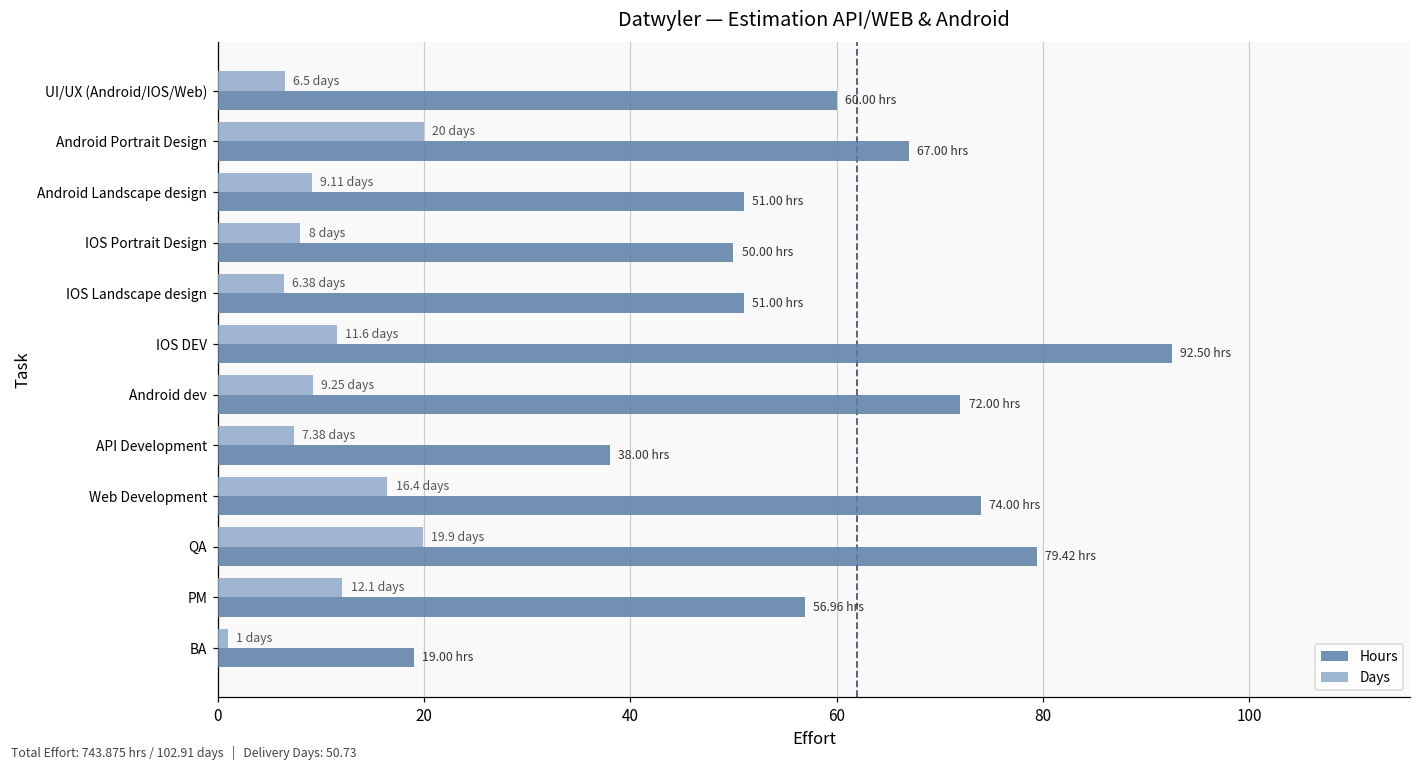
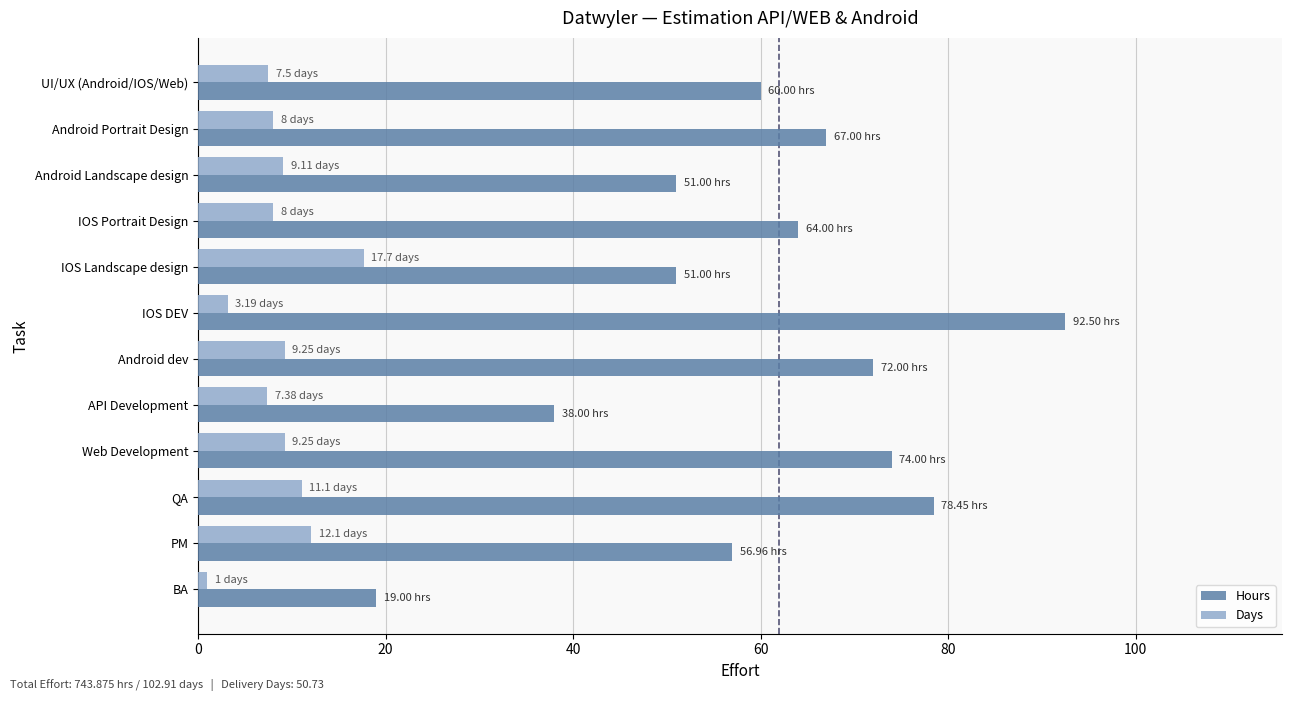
  {
    "Hours": {
      "UI/UX (Android/IOS/Web)": 60.00,
      "Android Portrait Design": 67.00,
      "Android Landscape design": 51.00,
-     "IOS Portrait Design": 50.00,
+     "IOS Portrait Design": 64.00,
      "IOS Landscape design": 51.00,
      "IOS DEV": 92.50,
      "Android dev": 72.00,
      "API Development": 38.00,
      "Web Development": 74.00,
-     "QA": 79.42,
+     "QA": 78.45,
      "PM": 56.96,
      "BA": 19.00
    },
    "Days": {
-     "UI/UX (Android/IOS/Web)": 6.5,
-     "Android Portrait Design": 20,
+     "UI/UX (Android/IOS/Web)": 7.5,
+     "Android Portrait Design": 8,
      "Android Landscape design": 9.11,
      "IOS Portrait Design": 8,
-     "IOS Landscape design": 6.38,
-     "IOS DEV": 11.6,
+     "IOS Landscape design": 17.7,
+     "IOS DEV": 3.19,
      "Android dev": 9.25,
      "API Development": 7.38,
-     "Web Development": 16.4,
-     "QA": 19.9,
+     "Web Development": 9.25,
+     "QA": 11.1,
      "PM": 12.1,
      "BA": 1
    }
  }
